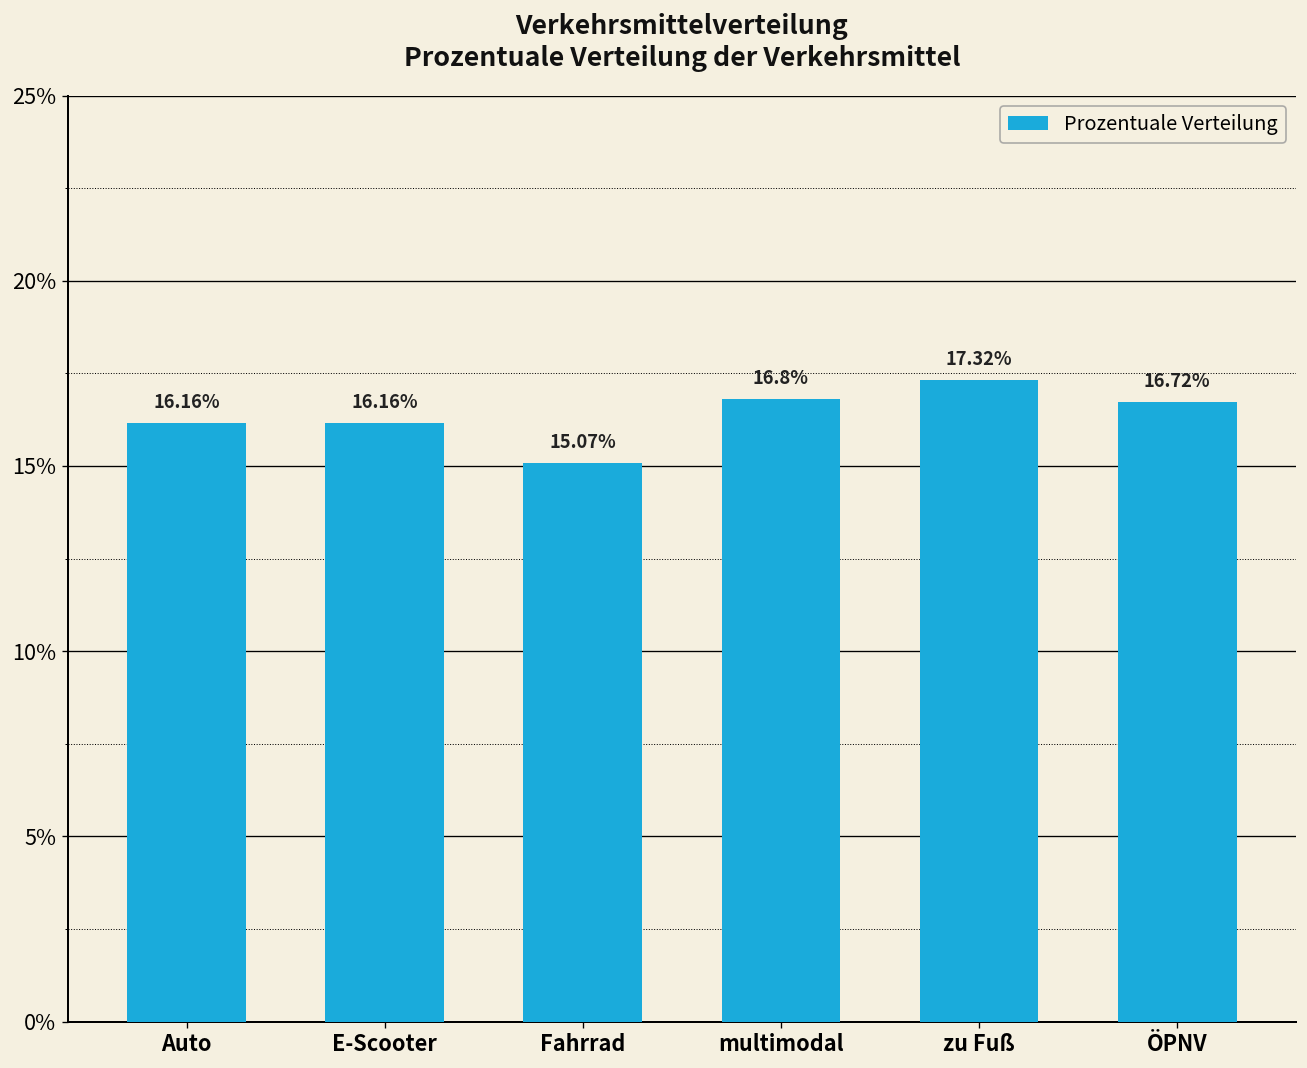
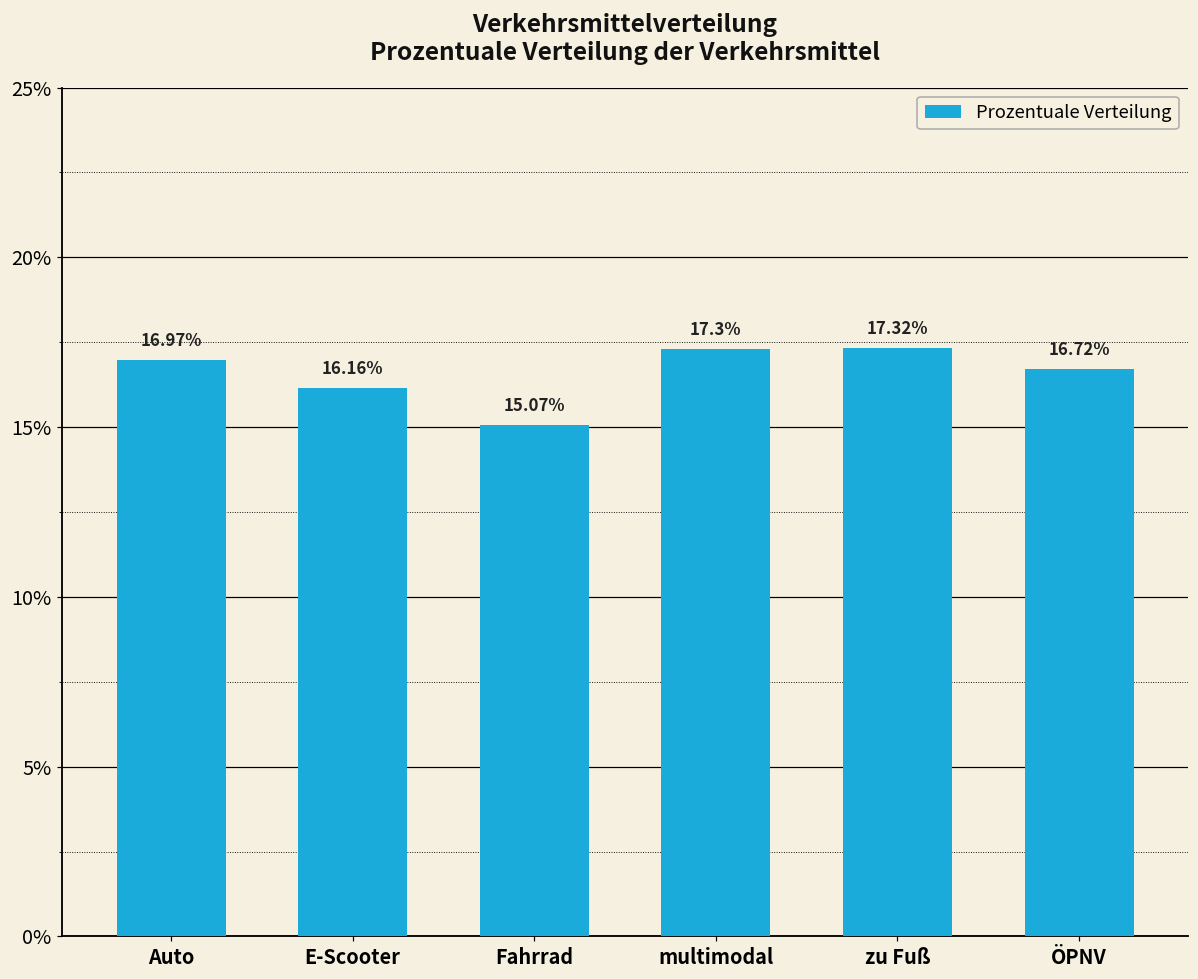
  {
-   "Auto": "16.16%",
+   "Auto": "16.97%",
    "E-Scooter": "16.16%",
    "Fahrrad": "15.07%",
-   "multimodal": "16.8%",
+   "multimodal": "17.3%",
    "zu Fuß": "17.32%",
    "ÖPNV": "16.72%"
  }
